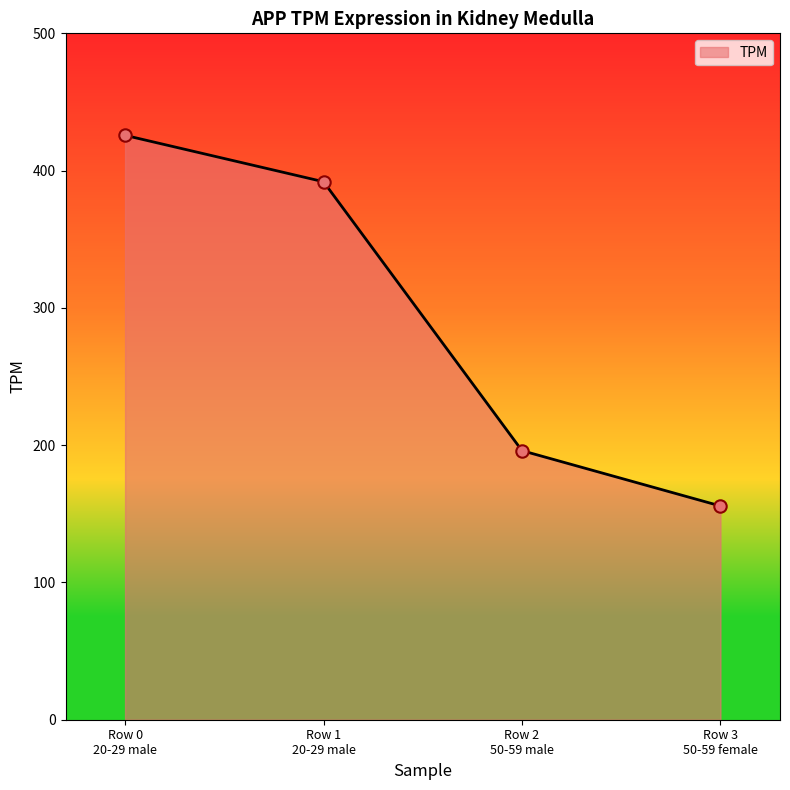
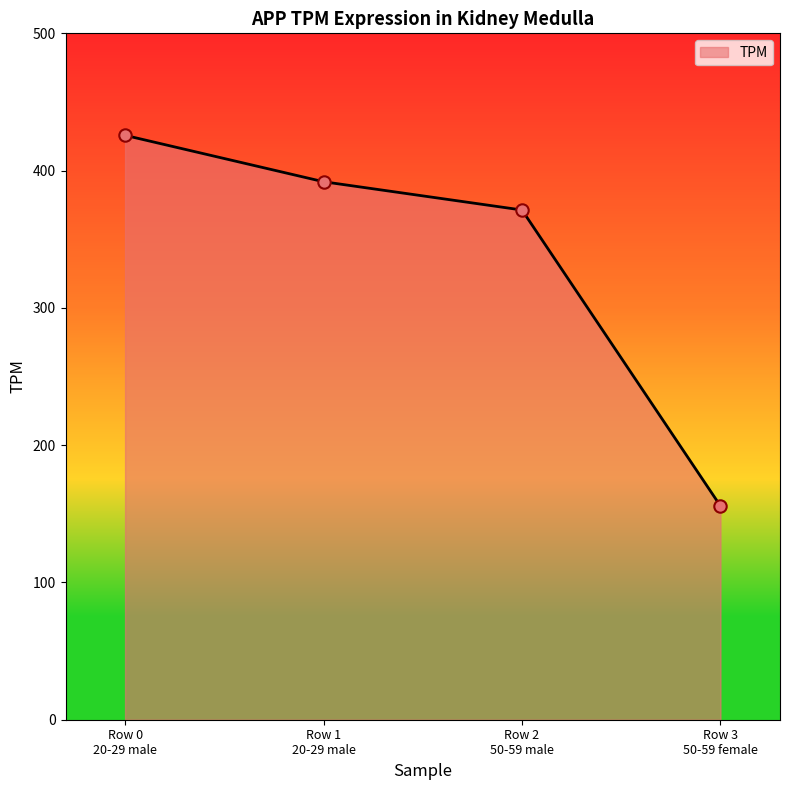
  {
    "Row 0 20-29 male": 426,
    "Row 1 20-29 male": 392,
-   "Row 2 50-59 male": 196,
+   "Row 2 50-59 male": 371,
    "Row 3 50-59 female": 156
  }
